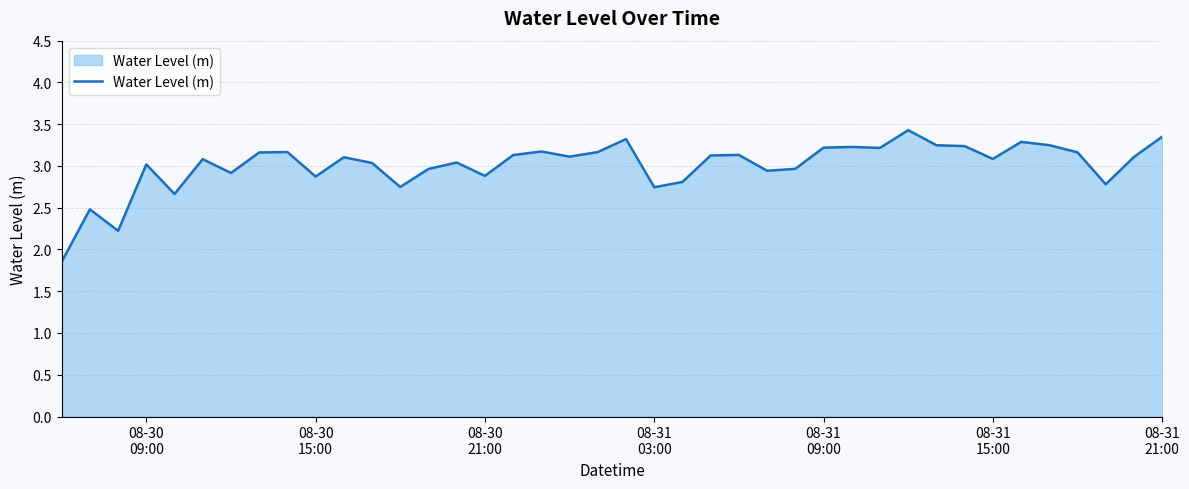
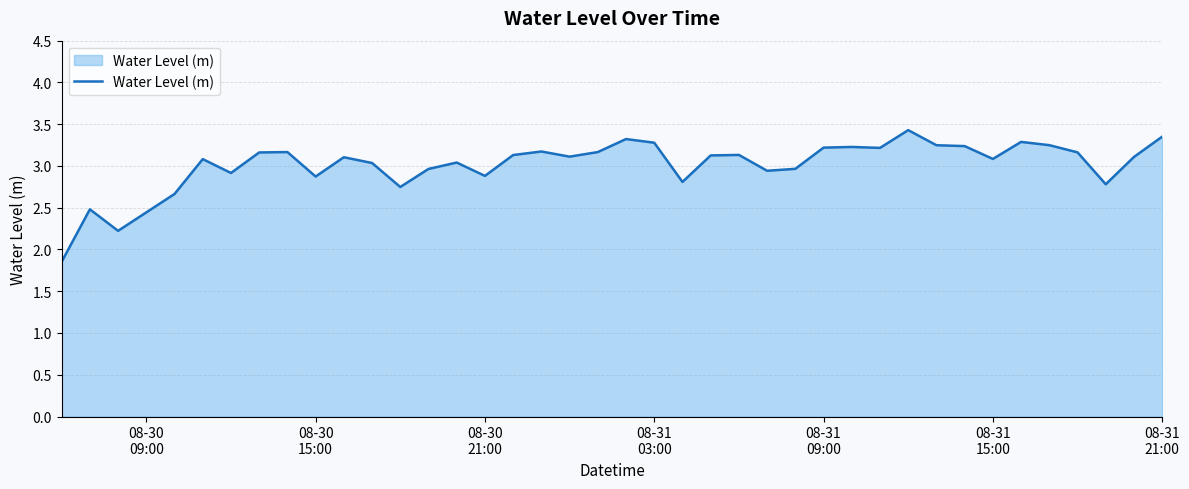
  {
-   "08-30 09:00": 3.0,
+   "08-30 09:00": 2.4,
    "08-30 15:00": 2.9,
    "08-30 21:00": 2.9,
-   "08-31 03:00": 2.7,
+   "08-31 03:00": 3.3,
    "08-31 09:00": 3.2,
    "08-31 15:00": 3.1,
    "08-31 21:00": 3.4
  }
